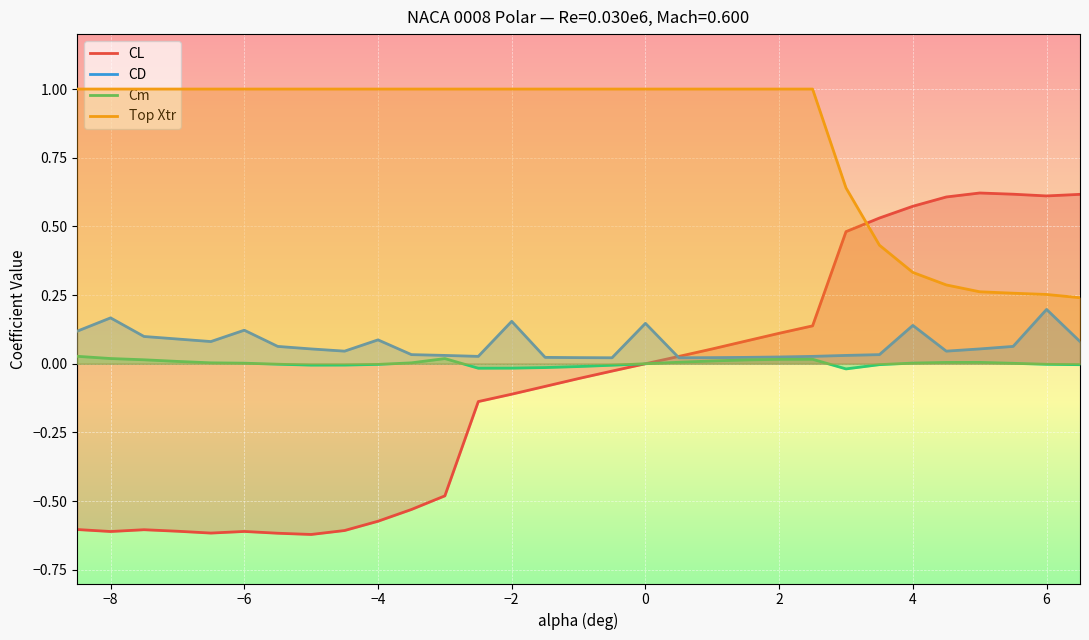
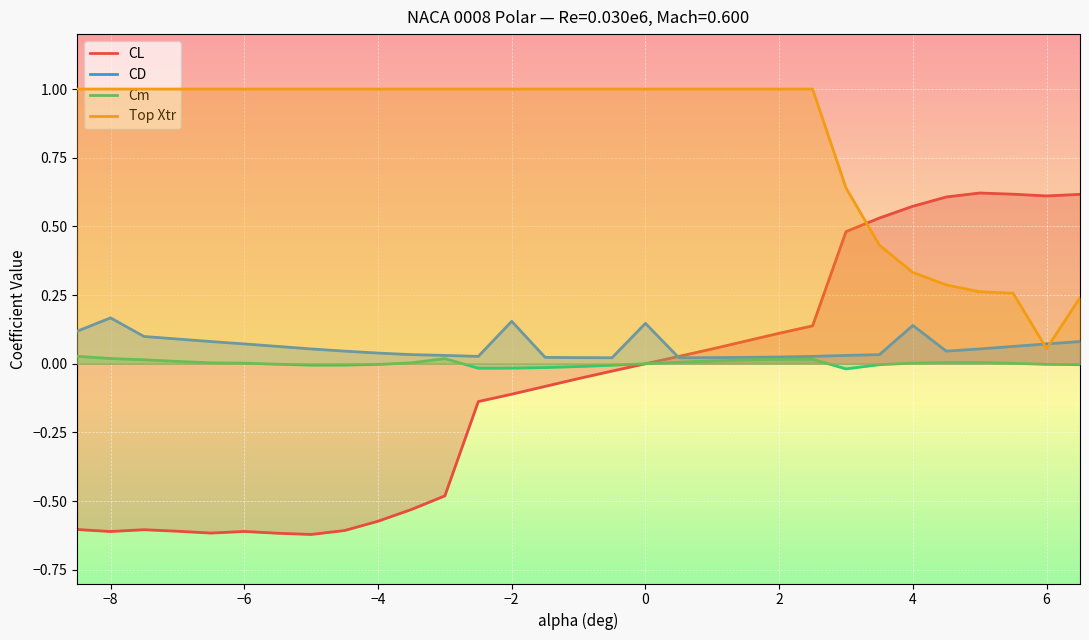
  {
    "CD": {
      "−8": 0.17,
-     "−6": 0.12,
-     "−4": 0.09,
+     "−6": 0.07,
+     "−4": 0.04,
      "−2": 0.15,
      "0": 0.15,
      "4": 0.14,
-     "6": 0.20
+     "6": 0.07
    },
    "Top Xtr": {
      "−6": 1.00,
      "−4": 1.00,
      "−2": 1.00,
      "0": 1.00,
      "2": 1.00,
      "4": 0.33,
-     "6": 0.25
+     "6": 0.06
    }
  }
